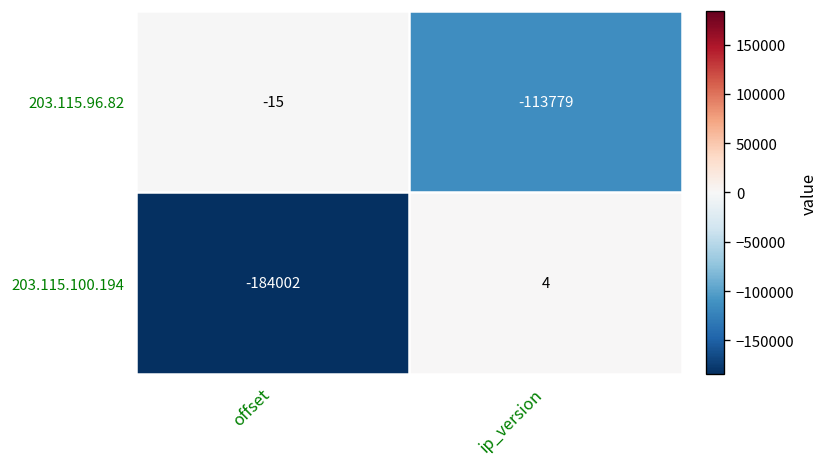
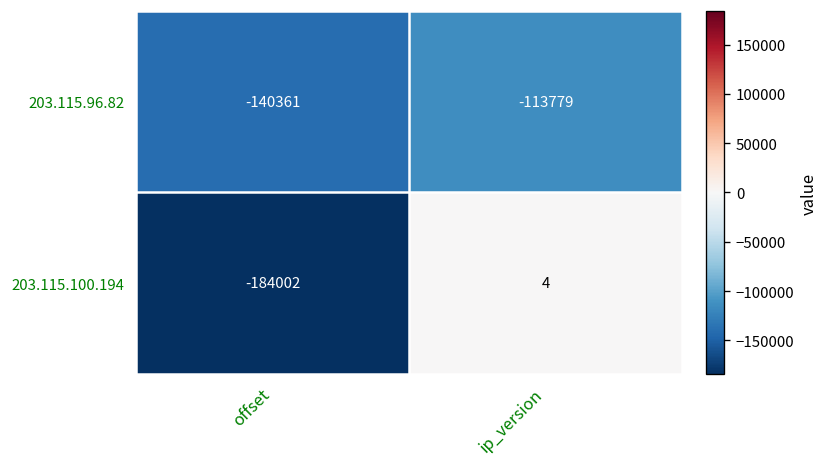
  {
    "203.115.96.82": {
-     "offset": -15,
+     "offset": -140361,
      "ip_version": -113779
    },
    "203.115.100.194": {
      "offset": -184002,
      "ip_version": 4
    }
  }
